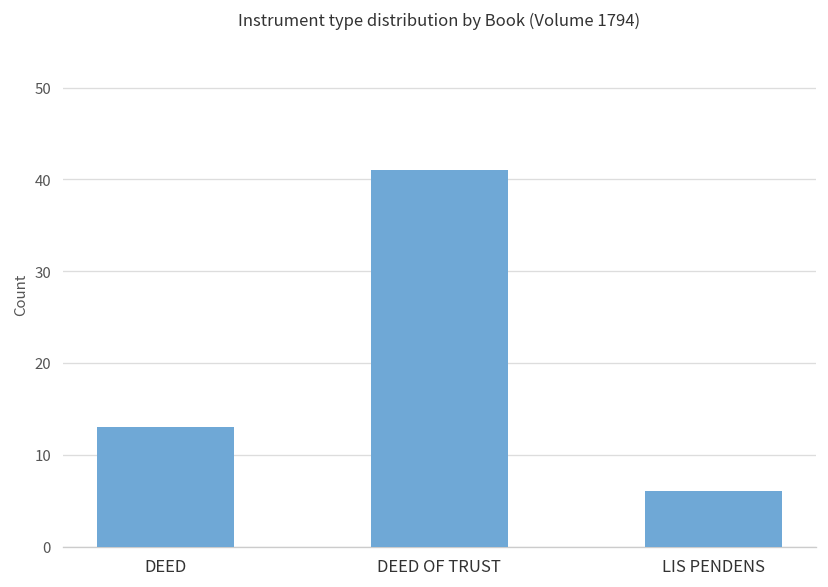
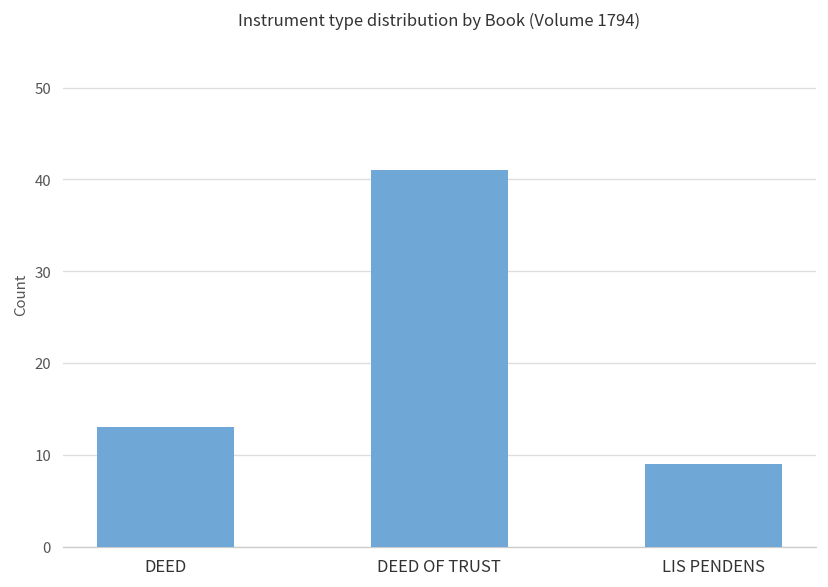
  {
    "DEED": 13,
    "DEED OF TRUST": 41,
-   "LIS PENDENS": 6
+   "LIS PENDENS": 9
  }
